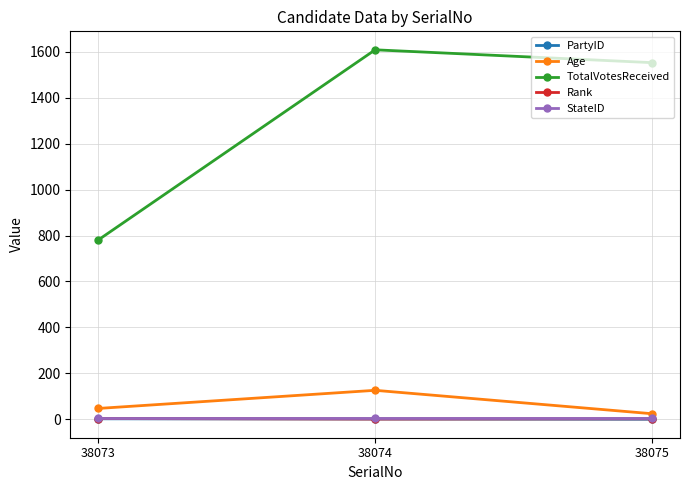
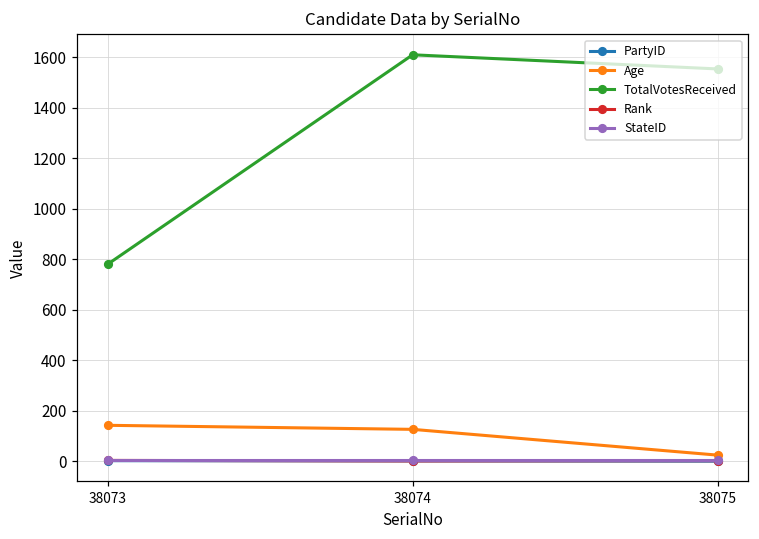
  {
    "Age": {
-     "38073": 50,
+     "38073": 140,
      "38074": 130,
      "38075": 20
    },
    "TotalVotesReceived": {
      "38073": 780,
      "38074": 1610
    }
  }
